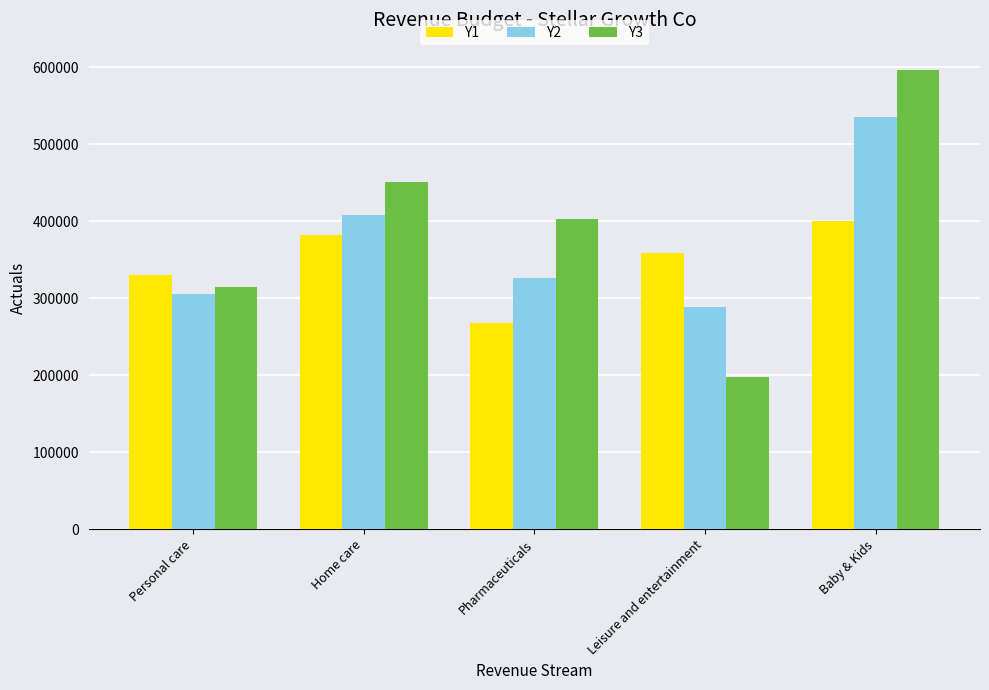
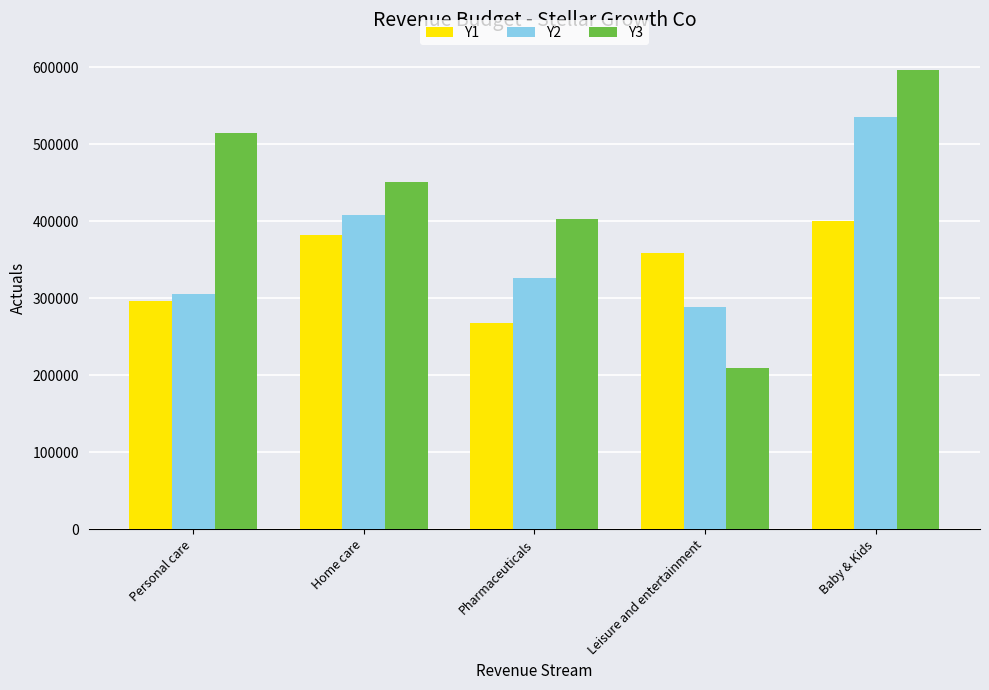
  {
    "Y1": {
-     "Personal care": 330000,
+     "Personal care": 300000,
      "Home care": 380000,
      "Pharmaceuticals": 270000,
      "Leisure and entertainment": 360000,
      "Baby & Kids": 400000
    },
    "Y2": {
      "Personal care": 300000,
      "Home care": 410000,
      "Pharmaceuticals": 330000,
      "Leisure and entertainment": 290000,
      "Baby & Kids": 540000
    },
    "Y3": {
-     "Personal care": 310000,
+     "Personal care": 510000,
      "Home care": 450000,
      "Pharmaceuticals": 400000,
-     "Leisure and entertainment": 200000,
+     "Leisure and entertainment": 210000,
      "Baby & Kids": 600000
    }
  }
